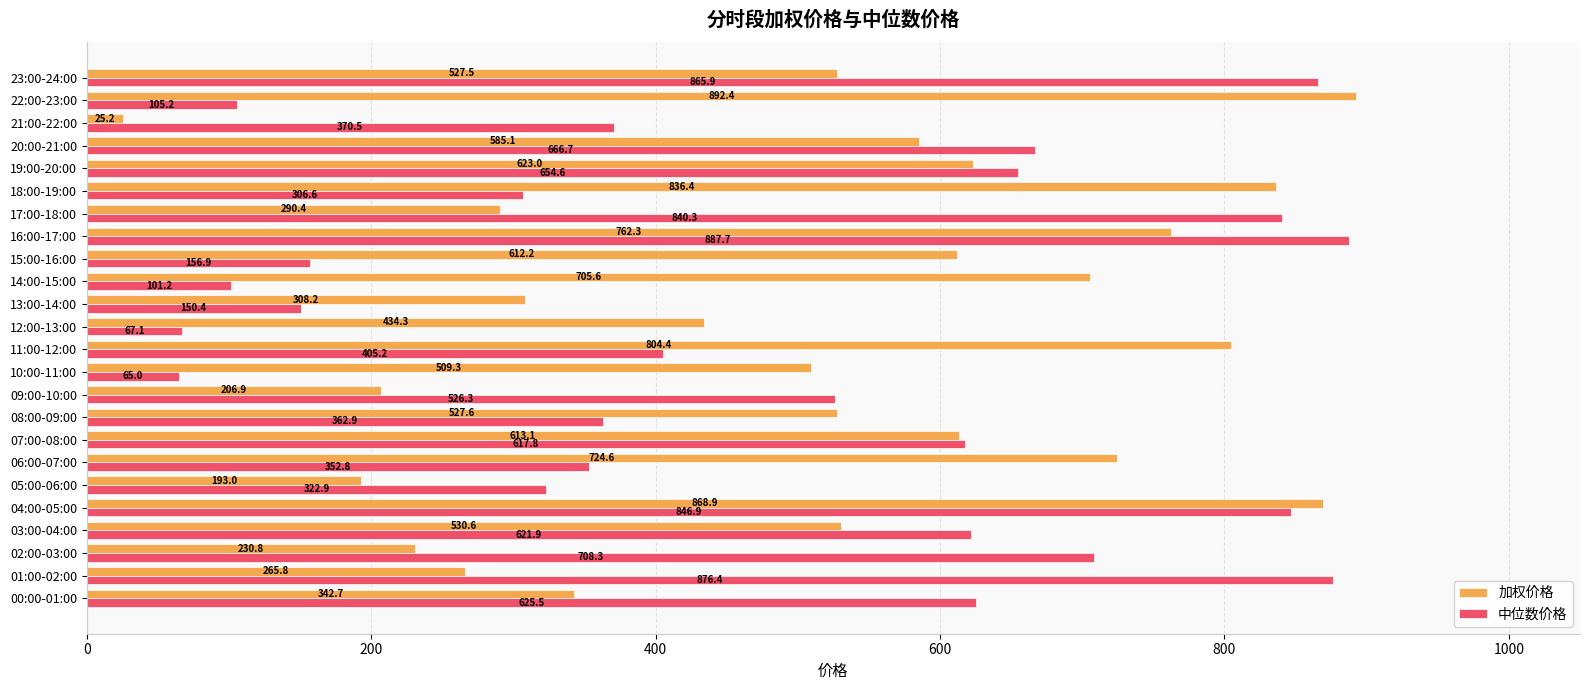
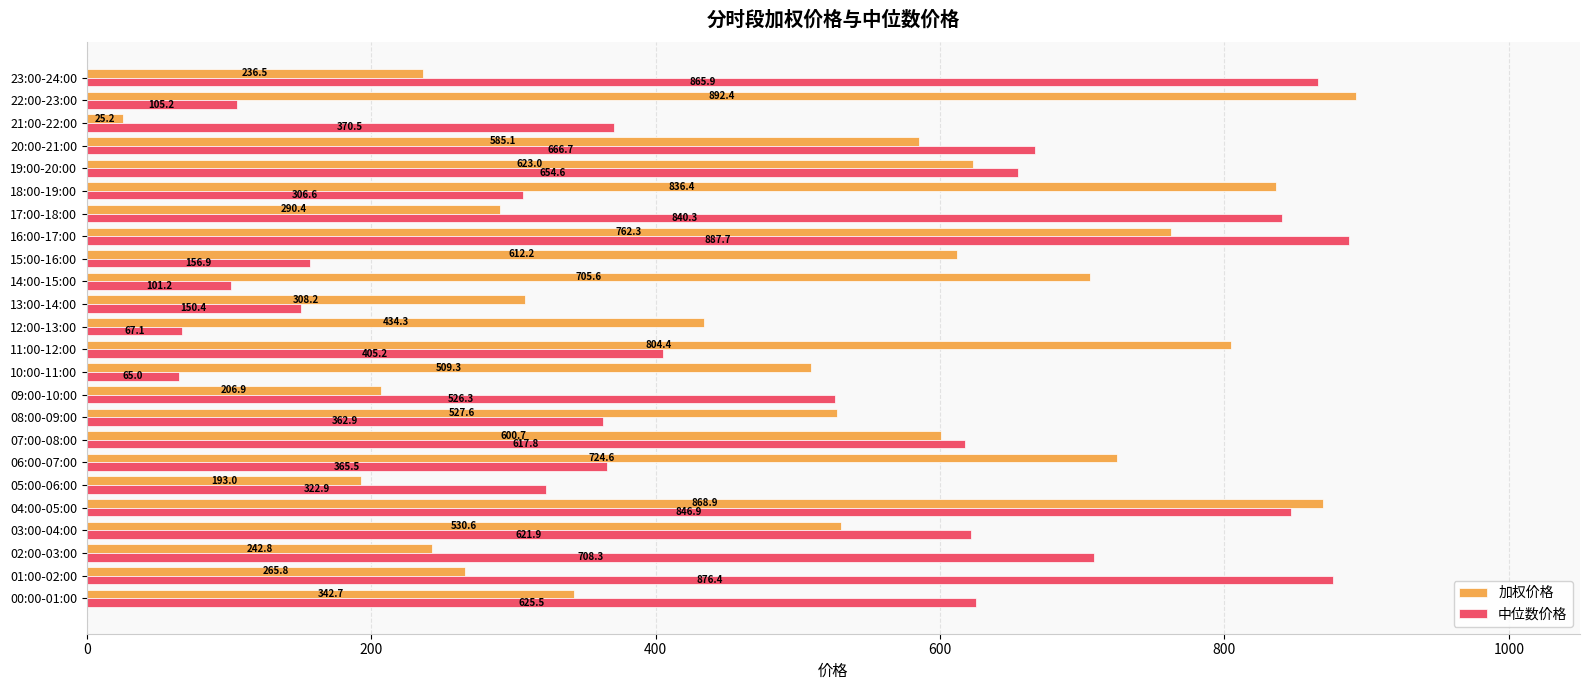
  {
    "加权价格": {
-     "23:00-24:00": 527.5,
+     "23:00-24:00": 236.5,
      "22:00-23:00": 892.4,
      "21:00-22:00": 25.2,
      "20:00-21:00": 585.1,
      "19:00-20:00": 623.0,
      "18:00-19:00": 836.4,
      "17:00-18:00": 290.4,
      "16:00-17:00": 762.3,
      "15:00-16:00": 612.2,
      "14:00-15:00": 705.6,
      "13:00-14:00": 308.2,
      "12:00-13:00": 434.3,
      "11:00-12:00": 804.4,
      "10:00-11:00": 509.3,
      "09:00-10:00": 206.9,
      "08:00-09:00": 527.6,
-     "07:00-08:00": 613.1,
+     "07:00-08:00": 600.7,
      "06:00-07:00": 724.6,
      "05:00-06:00": 193.0,
      "04:00-05:00": 868.9,
      "03:00-04:00": 530.6,
-     "02:00-03:00": 230.8,
+     "02:00-03:00": 242.8,
      "01:00-02:00": 265.8,
      "00:00-01:00": 342.7
    },
    "中位数价格": {
      "23:00-24:00": 865.9,
      "22:00-23:00": 105.2,
      "21:00-22:00": 370.5,
      "20:00-21:00": 666.7,
      "19:00-20:00": 654.6,
      "18:00-19:00": 306.6,
      "17:00-18:00": 840.3,
      "16:00-17:00": 887.7,
      "15:00-16:00": 156.9,
      "14:00-15:00": 101.2,
      "13:00-14:00": 150.4,
      "12:00-13:00": 67.1,
      "11:00-12:00": 405.2,
      "10:00-11:00": 65.0,
      "09:00-10:00": 526.3,
      "08:00-09:00": 362.9,
      "07:00-08:00": 617.8,
-     "06:00-07:00": 352.8,
+     "06:00-07:00": 365.5,
      "05:00-06:00": 322.9,
      "04:00-05:00": 846.9,
      "03:00-04:00": 621.9,
      "02:00-03:00": 708.3,
      "01:00-02:00": 876.4,
      "00:00-01:00": 625.5
    }
  }
